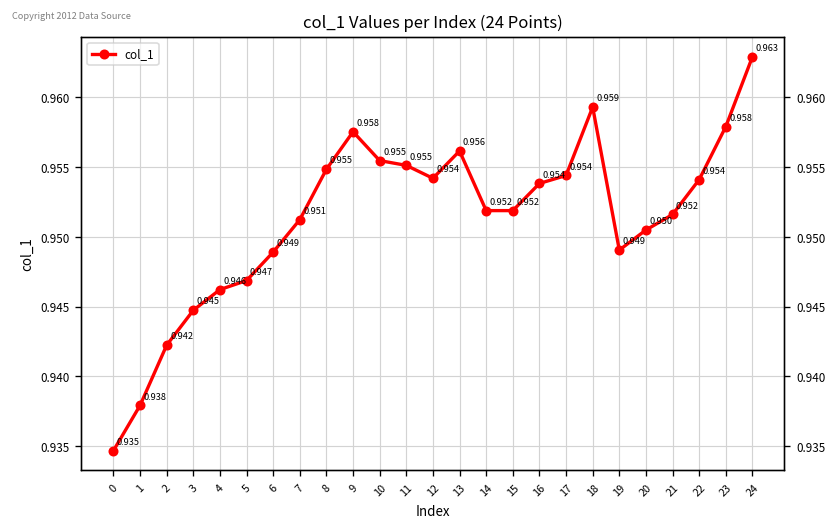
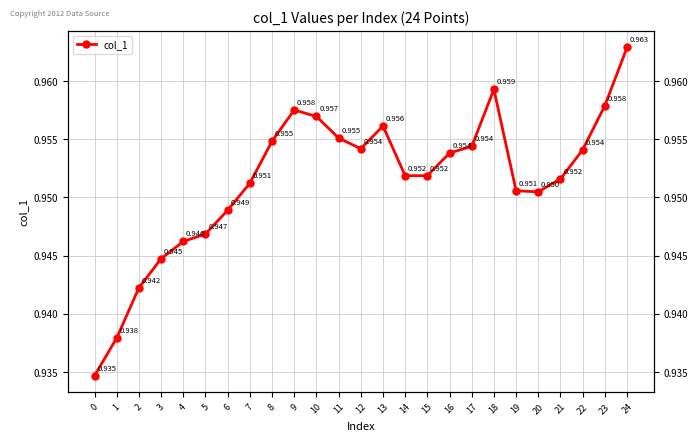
  {
    "0": 0.935,
    "1": 0.938,
    "2": 0.942,
    "3": 0.945,
    "5": 0.947,
    "6": 0.949,
    "7": 0.951,
    "8": 0.955,
    "9": 0.958,
-   "10": 0.955,
+   "10": 0.957,
    "11": 0.955,
    "12": 0.954,
    "13": 0.956,
    "15": 0.952,
    "17": 0.954,
    "18": 0.959,
-   "19": 0.949,
+   "19": 0.951,
    "21": 0.952,
    "22": 0.954,
    "23": 0.958,
    "24": 0.963
  }
